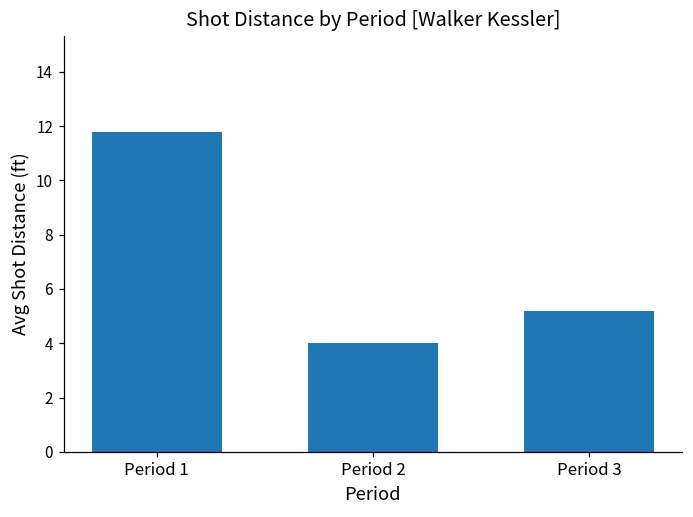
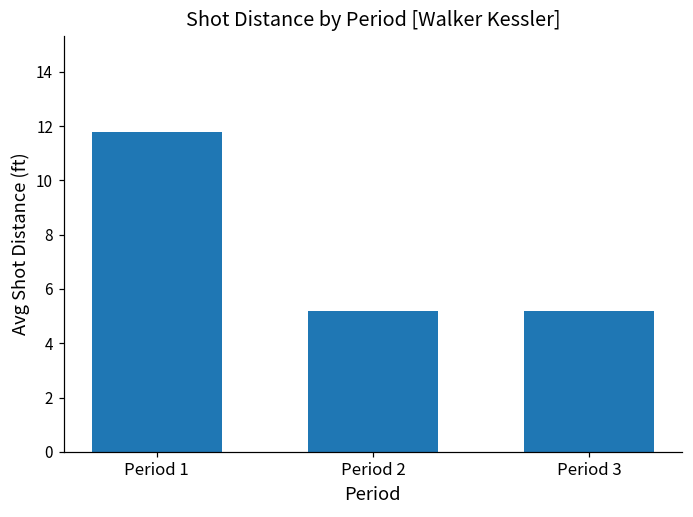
  {
    "Period 1": 11.8,
-   "Period 2": 4.0,
+   "Period 2": 5.2,
    "Period 3": 5.2
  }
